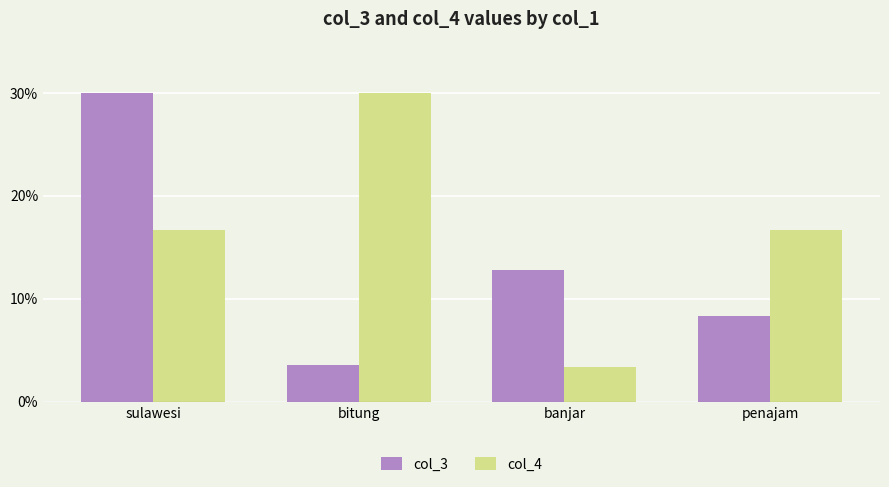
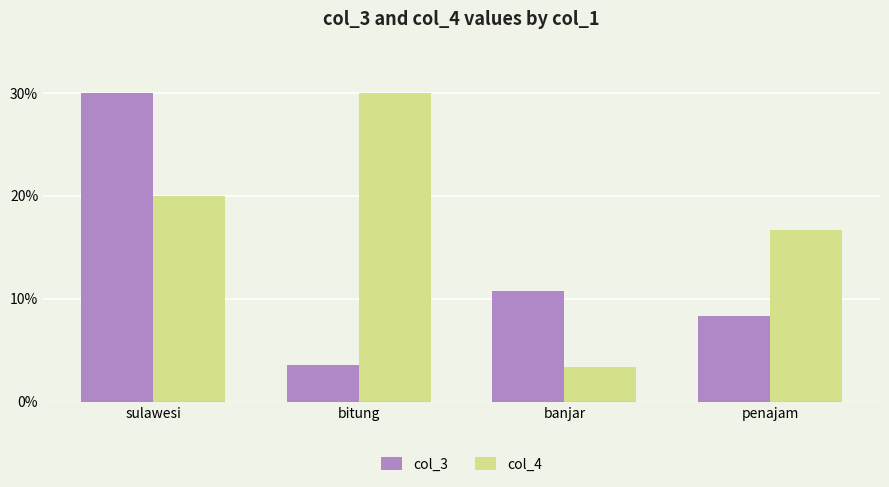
  {
    "col_3": {
      "sulawesi": "30.0%",
      "bitung": "3.6%",
-     "banjar": "12.8%",
+     "banjar": "10.8%",
      "penajam": "8.3%"
    },
    "col_4": {
-     "sulawesi": "16.7%",
+     "sulawesi": "20.0%",
      "bitung": "30.0%",
      "banjar": "3.3%",
      "penajam": "16.7%"
    }
  }
